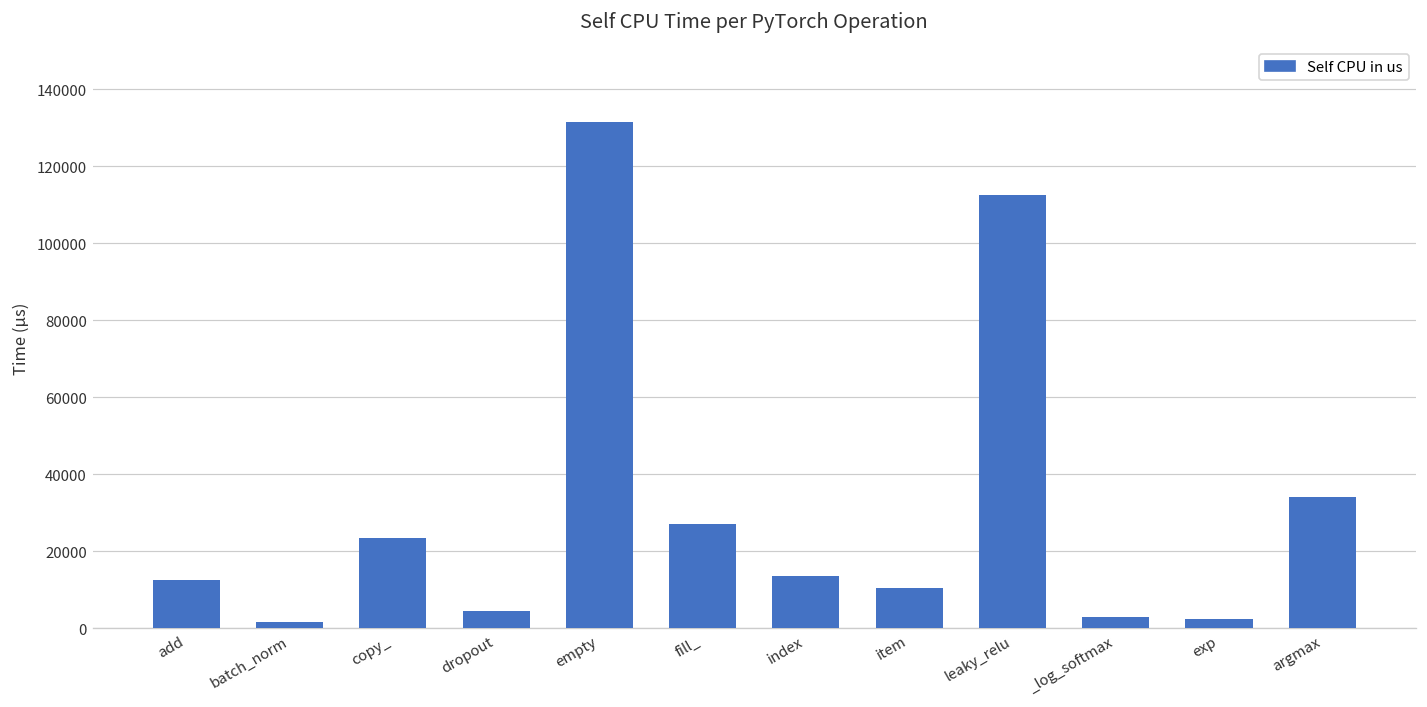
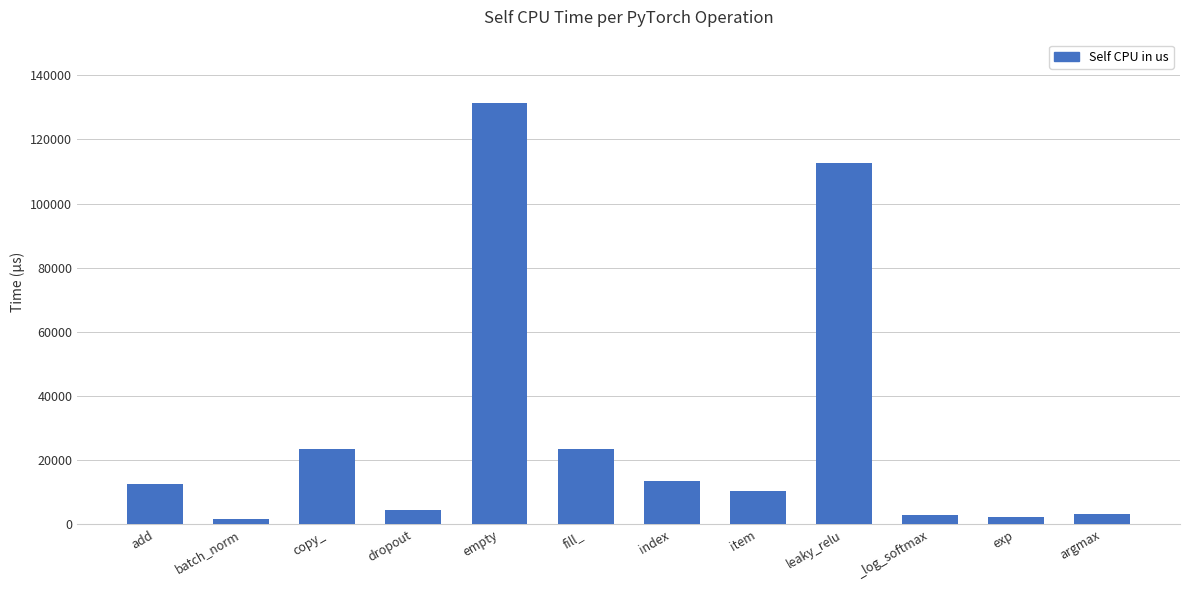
  {
    "add": 13000,
    "batch_norm": 2000,
    "copy_": 23000,
    "dropout": 5000,
    "empty": 131000,
-   "fill_": 27000,
+   "fill_": 24000,
    "index": 14000,
    "item": 10000,
    "leaky_relu": 113000,
    "_log_softmax": 3000,
    "exp": 2000,
-   "argmax": 34000
+   "argmax": 3000
  }
